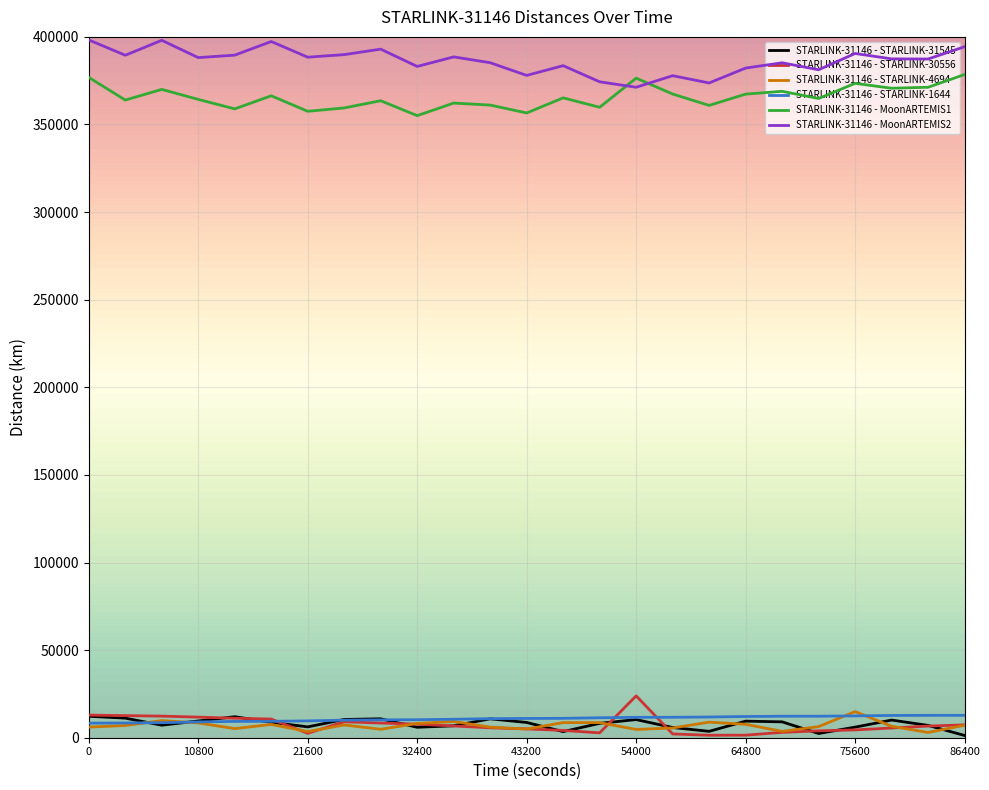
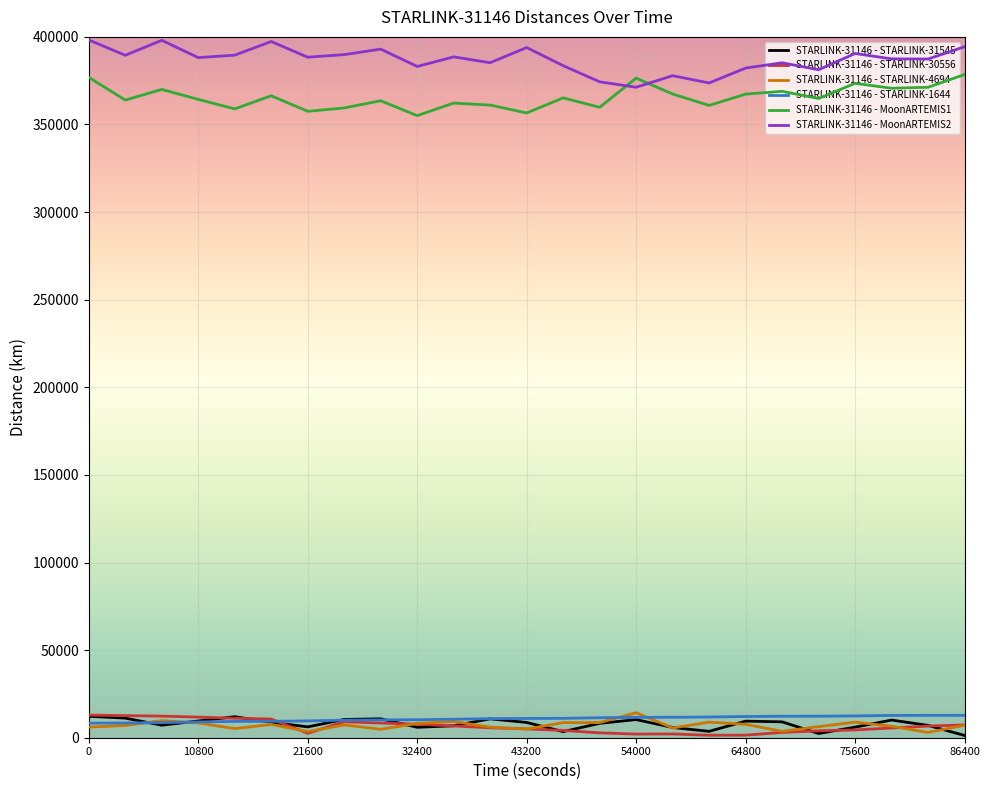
  {
    "STARLINK-31146 Distances Over Time": {
      "STARLINK-31146 - STARLINK-31545": {
        "21600": 6000,
        "32400": 6000,
        "43200": 9000,
        "64800": 9000,
        "75600": 6000,
        "86400": 1000
      },
      "STARLINK-31146 - STARLINK-30556": {
        "10800": 12000,
-       "54000": 24000,
+       "54000": 2000,
        "64800": 1000,
        "75600": 4000
      },
      "STARLINK-31146 - STARLINK-4694": {
        "0": 6000,
-       "54000": 5000,
+       "54000": 14000,
        "64800": 8000,
-       "75600": 15000
+       "75600": 9000
      },
      "STARLINK-31146 - STARLINK-1644": {
        "0": 8000,
        "21600": 10000,
        "32400": 10000,
        "43200": 11000,
        "64800": 12000,
        "75600": 12000,
        "86400": 13000
      },
      "STARLINK-31146 - MoonARTEMIS1": {
        "0": 377000,
        "10800": 364000,
        "21600": 358000,
        "32400": 355000,
        "43200": 357000,
        "54000": 376000,
        "64800": 367000,
        "86400": 379000
      },
      "STARLINK-31146 - MoonARTEMIS2": {
        "0": 398000,
        "10800": 388000,
        "21600": 388000,
        "32400": 383000,
-       "43200": 378000,
+       "43200": 394000,
        "54000": 371000,
        "64800": 382000,
        "86400": 394000
      }
    }
  }
